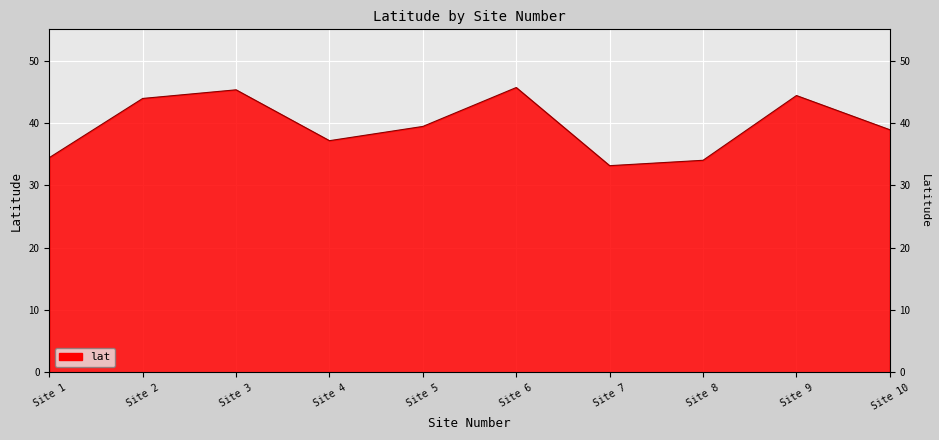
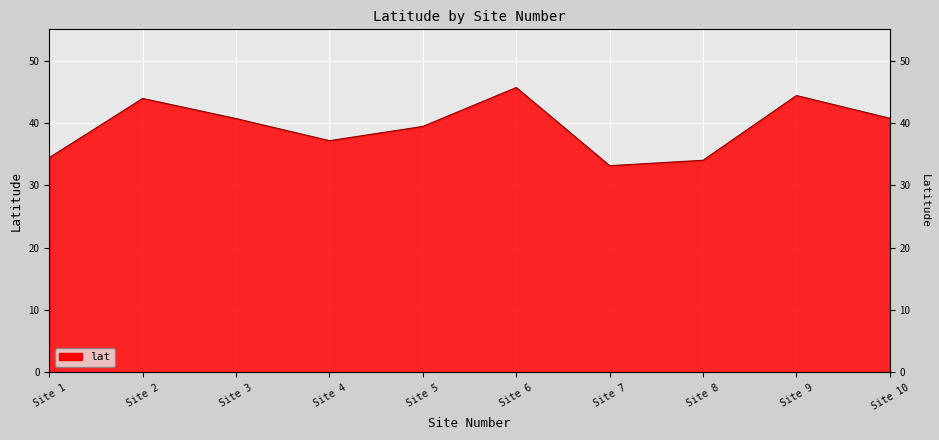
  {
    "Site 1": 34,
    "Site 2": 44,
-   "Site 3": 45,
+   "Site 3": 41,
    "Site 4": 37,
    "Site 5": 39,
    "Site 6": 46,
    "Site 7": 33,
    "Site 8": 34,
    "Site 9": 44,
-   "Site 10": 39
+   "Site 10": 41
  }
